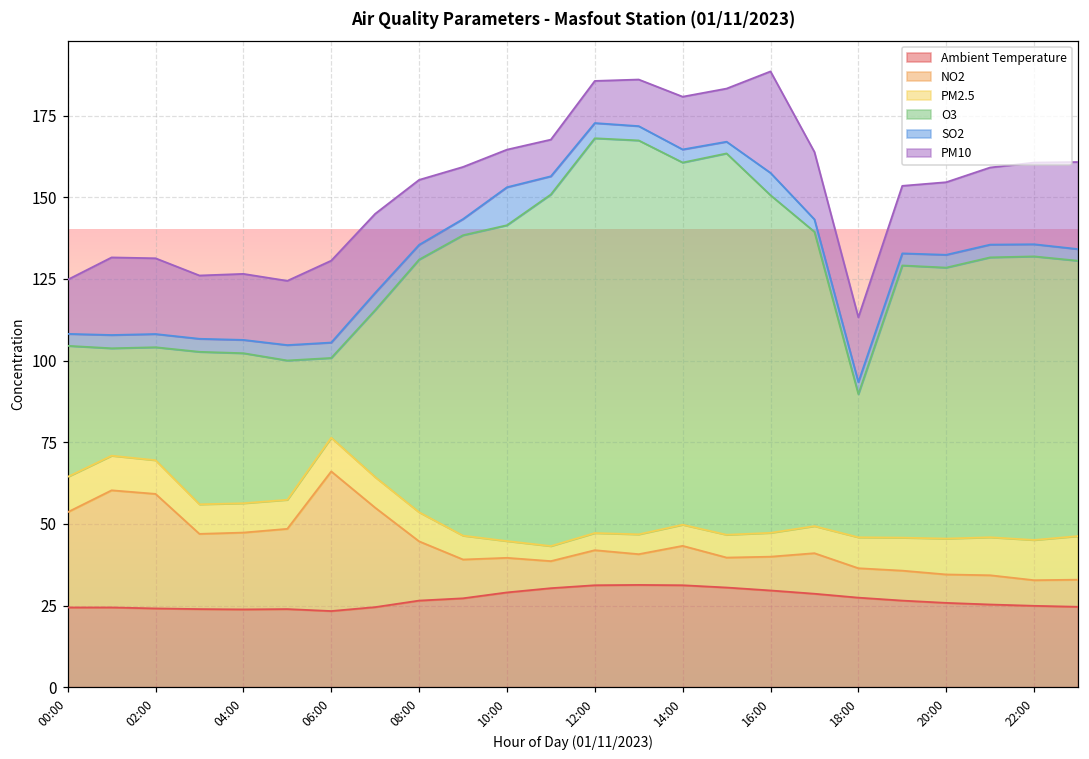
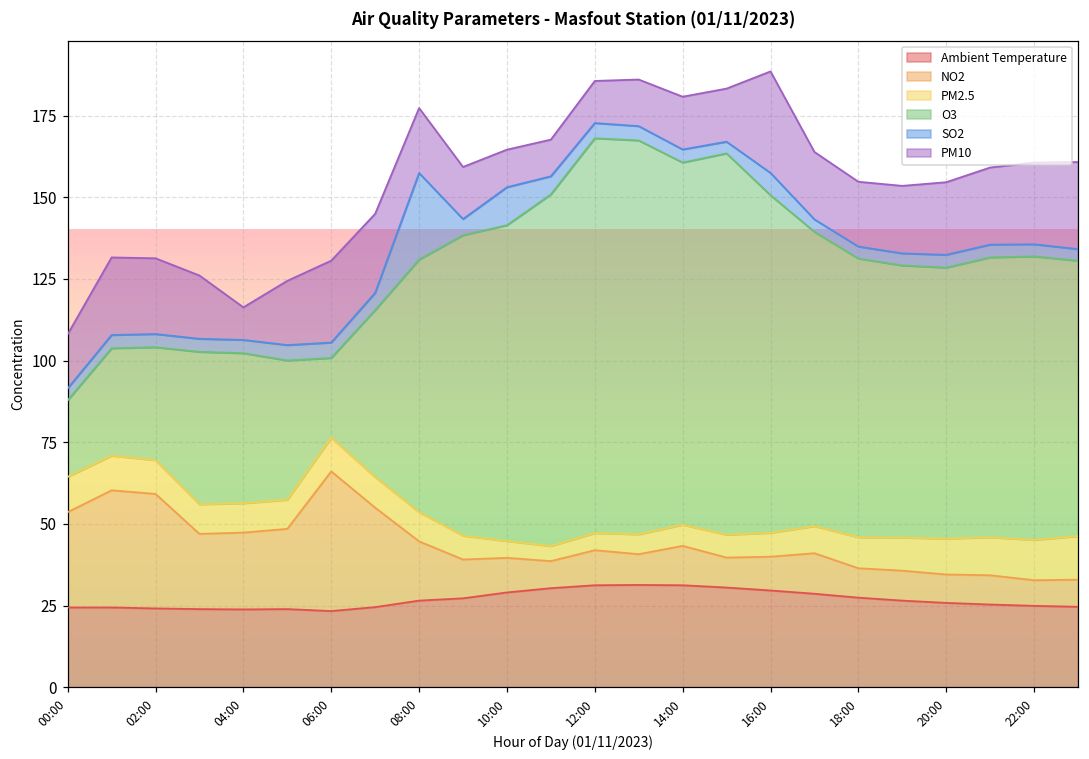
  {
    "Ambient Temperature": {
      "00:00": 24,
      "02:00": 24,
      "04:00": 24,
      "06:00": 23,
      "08:00": 27,
      "10:00": 29,
      "12:00": 31,
      "14:00": 31,
      "16:00": 30,
      "18:00": 27,
      "20:00": 26,
      "22:00": 25
    },
    "O3": {
-     "00:00": 40,
+     "00:00": 23,
      "02:00": 35,
      "04:00": 46,
      "06:00": 24,
      "08:00": 77,
      "10:00": 97,
      "12:00": 121,
      "14:00": 111,
      "16:00": 103,
-     "18:00": 44,
+     "18:00": 85,
      "20:00": 83,
      "22:00": 87
    },
    "SO2": {
      "00:00": 4,
      "02:00": 4,
      "04:00": 4,
      "06:00": 5,
-     "08:00": 5,
+     "08:00": 27,
      "10:00": 12,
      "12:00": 5,
      "14:00": 4,
      "16:00": 7,
      "18:00": 4,
      "20:00": 4,
      "22:00": 4
    },
    "PM10": {
      "00:00": 17,
      "02:00": 23,
-     "04:00": 20,
+     "04:00": 10,
      "06:00": 25,
      "08:00": 20,
      "10:00": 12,
      "12:00": 13,
      "14:00": 16,
      "16:00": 31,
      "18:00": 20,
      "20:00": 22,
      "22:00": 25
    }
  }
